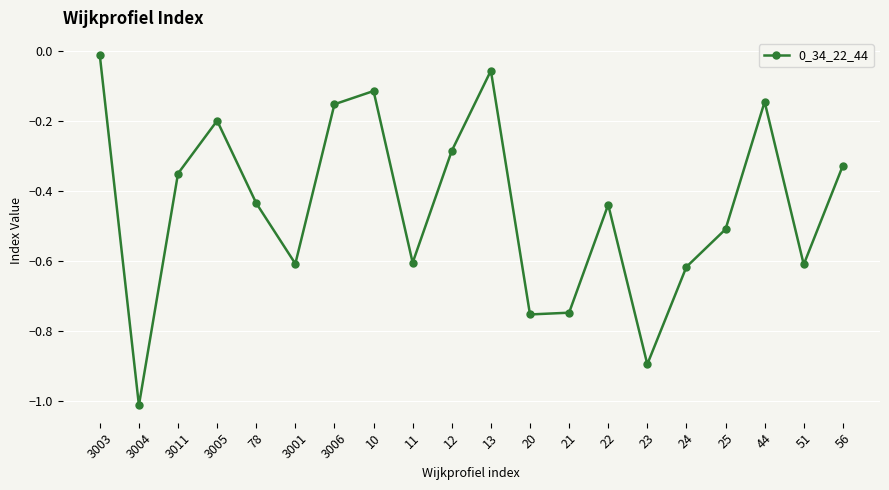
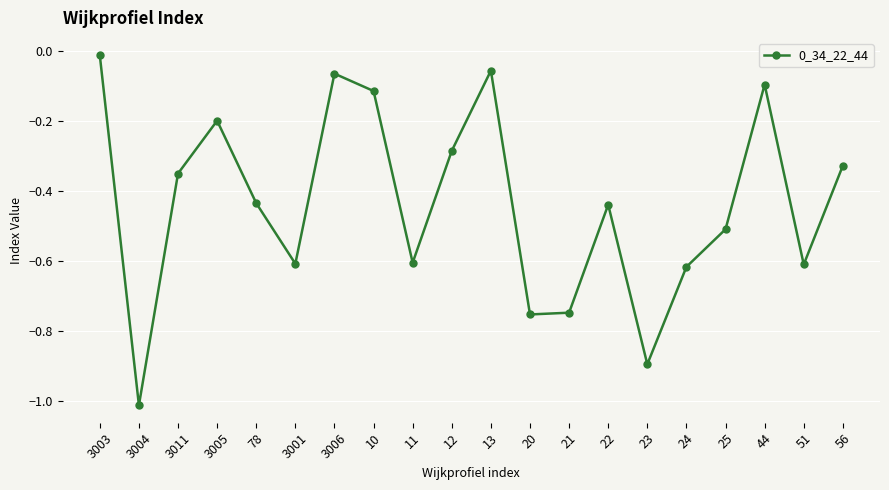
  {
    "3003": -0.01,
    "3004": -1.01,
    "3011": -0.35,
    "3005": -0.20,
    "78": -0.43,
    "3001": -0.61,
-   "3006": -0.15,
+   "3006": -0.06,
    "10": -0.11,
    "11": -0.60,
    "12": -0.28,
    "13": -0.06,
    "20": -0.75,
    "21": -0.75,
    "22": -0.44,
    "23": -0.89,
    "24": -0.62,
    "25": -0.51,
-   "44": -0.14,
+   "44": -0.09,
    "51": -0.61,
    "56": -0.33
  }
